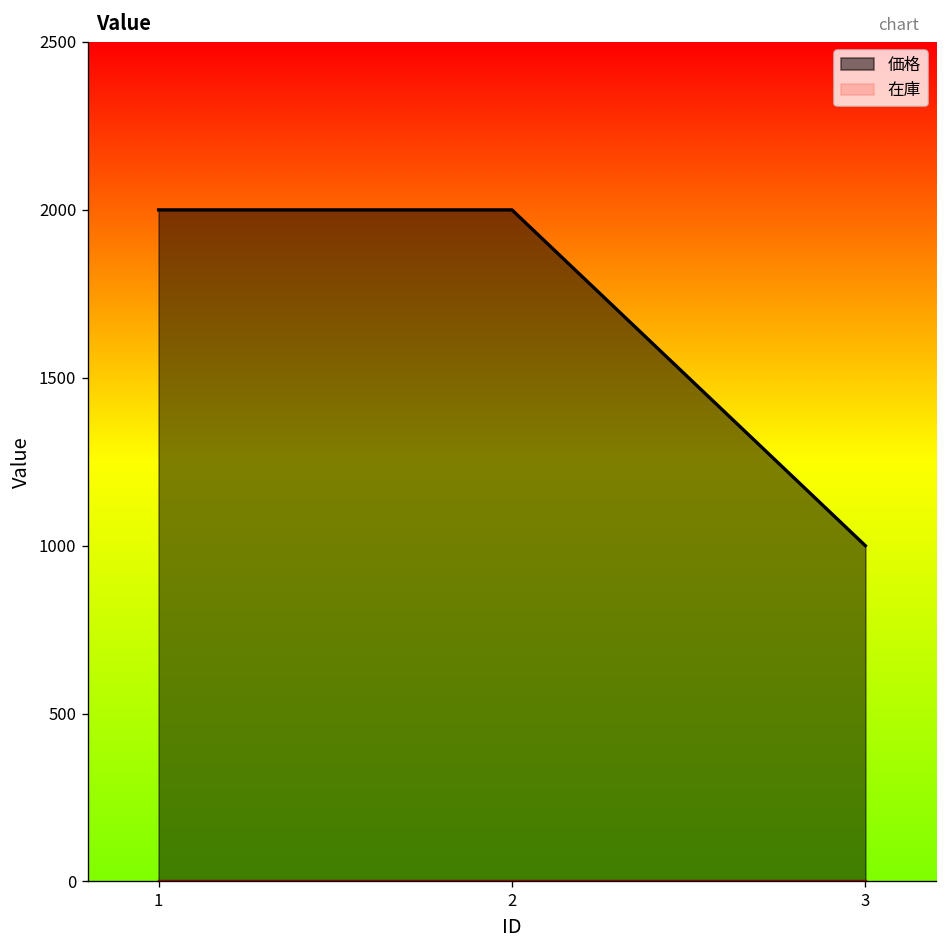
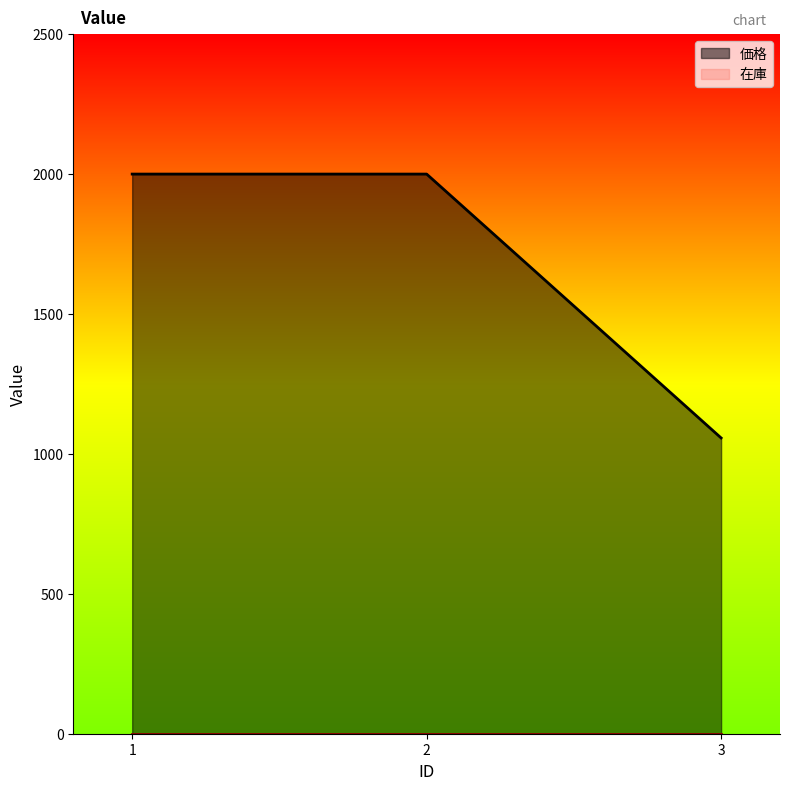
  {
    "価格": {
      "1": 2000,
      "2": 2000,
-     "3": 1000
+     "3": 1060
    },
    "在庫": {
      "1": 0,
      "2": 0,
      "3": 0
    }
  }
